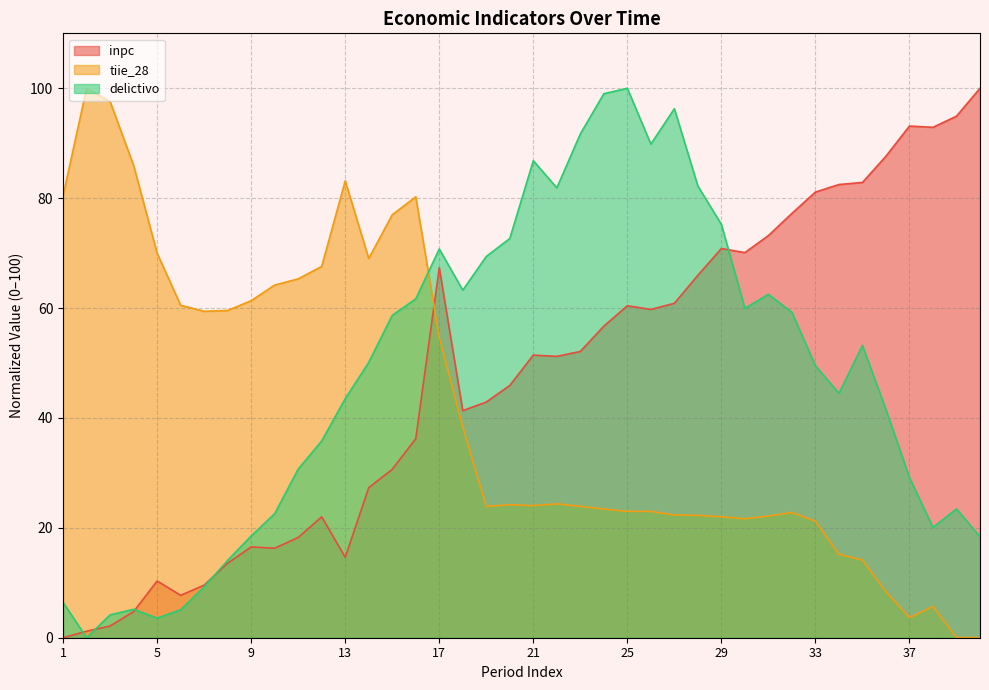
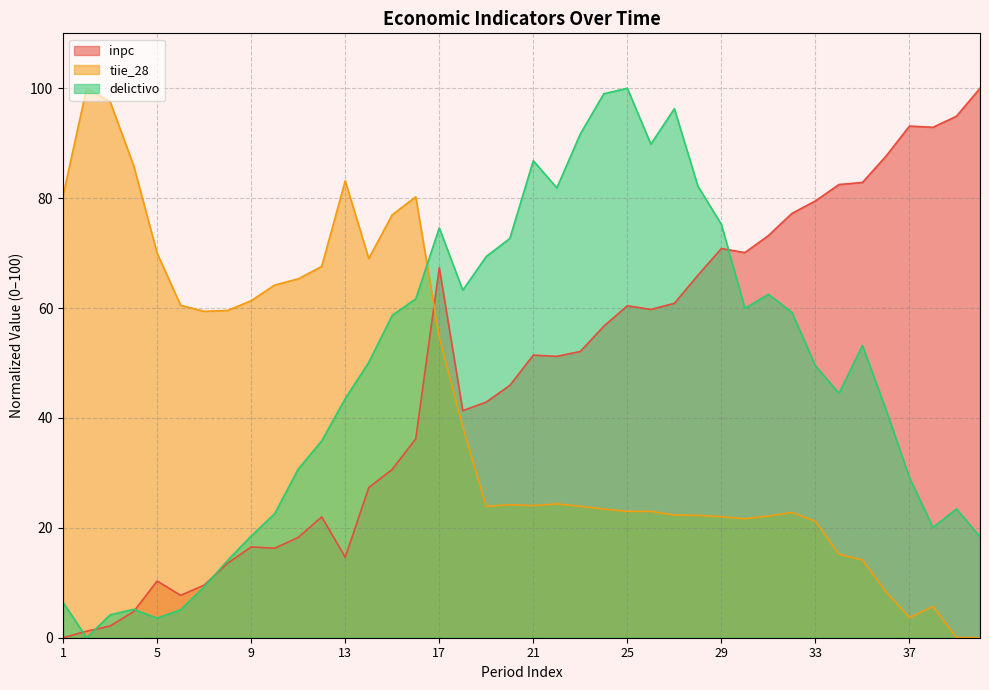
  {
    "inpc": {
      "1": 0,
      "5": 10,
      "9": 17,
      "13": 15,
      "17": 67,
      "21": 51,
      "25": 60,
      "29": 71,
-     "33": 81,
+     "33": 80,
      "37": 93
    },
    "tiie_28": {
      "1": 80,
      "5": 70,
      "9": 61,
      "13": 83,
      "17": 55,
      "21": 24,
      "25": 23,
      "29": 22,
      "33": 21,
      "37": 4
    },
    "delictivo": {
      "1": 6,
      "5": 4,
      "9": 19,
      "13": 44,
-     "17": 71,
+     "17": 75,
      "21": 87,
      "25": 100,
      "29": 75,
      "33": 50,
      "37": 29
    }
  }
